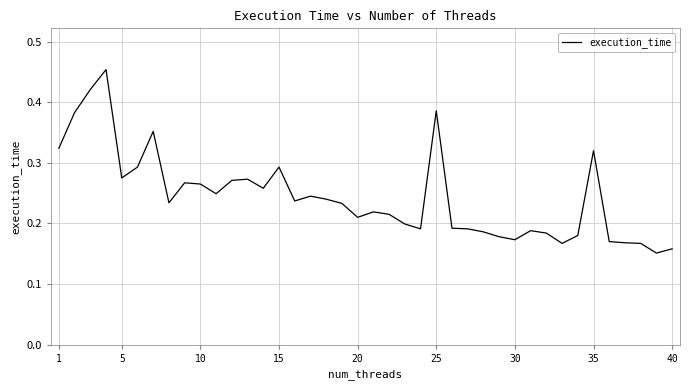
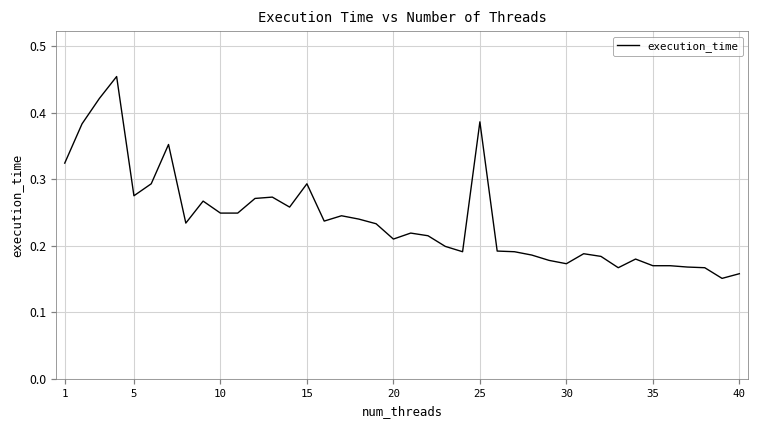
  {
    "1": 0.32,
    "5": 0.28,
-   "10": 0.27,
+   "10": 0.25,
    "15": 0.29,
    "20": 0.21,
    "25": 0.39,
    "30": 0.17,
-   "35": 0.32,
+   "35": 0.17,
    "40": 0.16
  }
